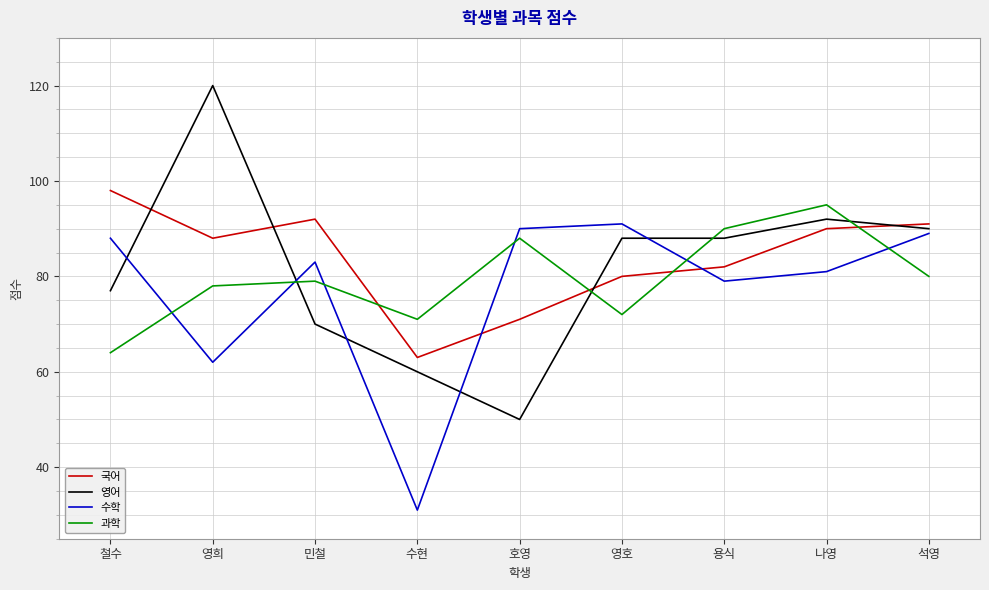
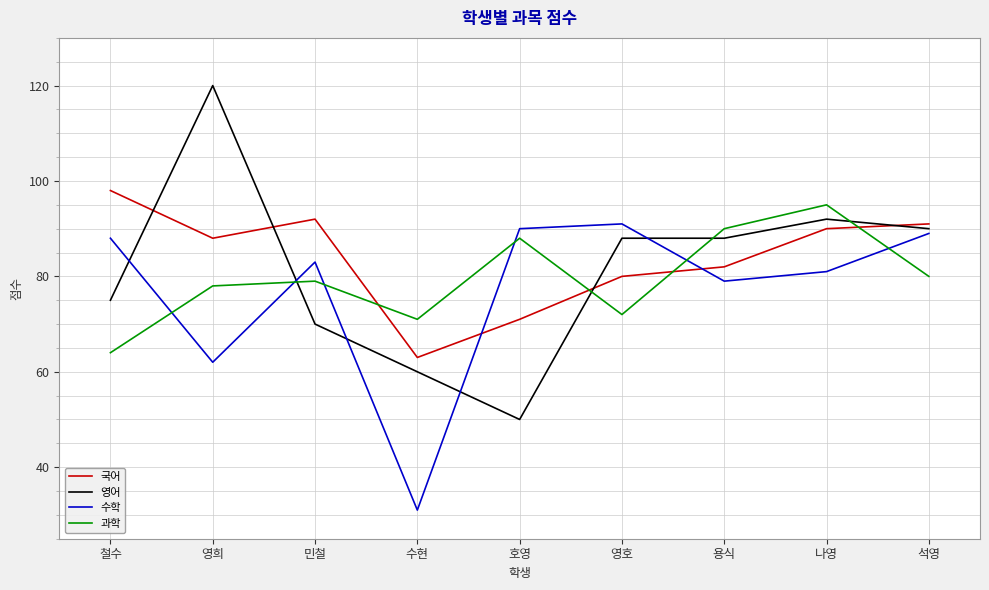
  {
    "국어": {
      "철수": 98,
      "영희": 88,
      "민철": 92,
      "수현": 63,
      "호영": 71,
      "영호": 80,
      "용식": 82,
      "나영": 90,
      "석영": 91
    },
    "영어": {
-     "철수": 77,
+     "철수": 75,
      "영희": 120,
      "민철": 70,
      "수현": 60,
      "호영": 50,
      "영호": 88,
      "용식": 88,
      "나영": 92,
      "석영": 90
    },
    "수학": {
      "철수": 88,
      "영희": 62,
      "민철": 83,
      "수현": 31,
      "호영": 90,
      "영호": 91,
      "용식": 79,
      "나영": 81,
      "석영": 89
    },
    "과학": {
      "철수": 64,
      "영희": 78,
      "민철": 79,
      "수현": 71,
      "호영": 88,
      "영호": 72,
      "용식": 90,
      "나영": 95,
      "석영": 80
    }
  }
